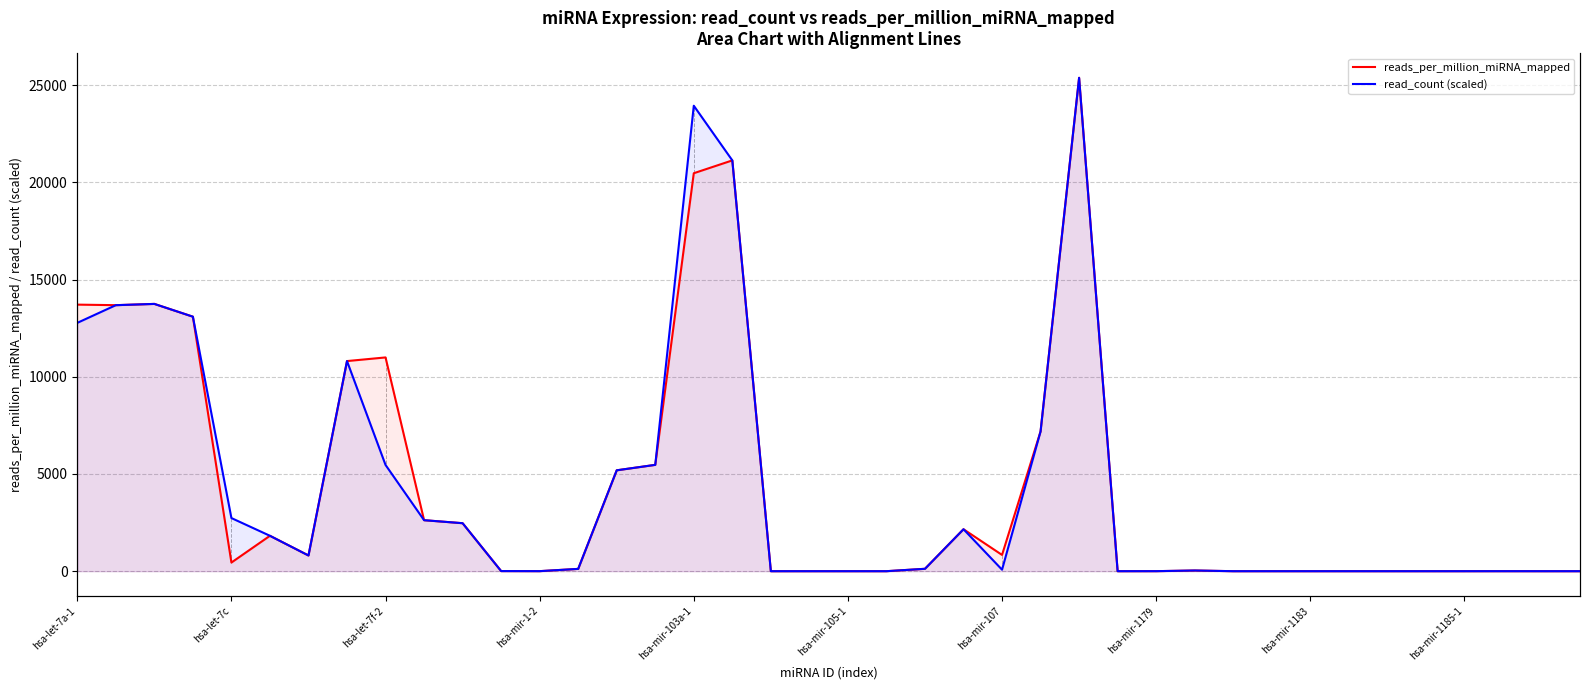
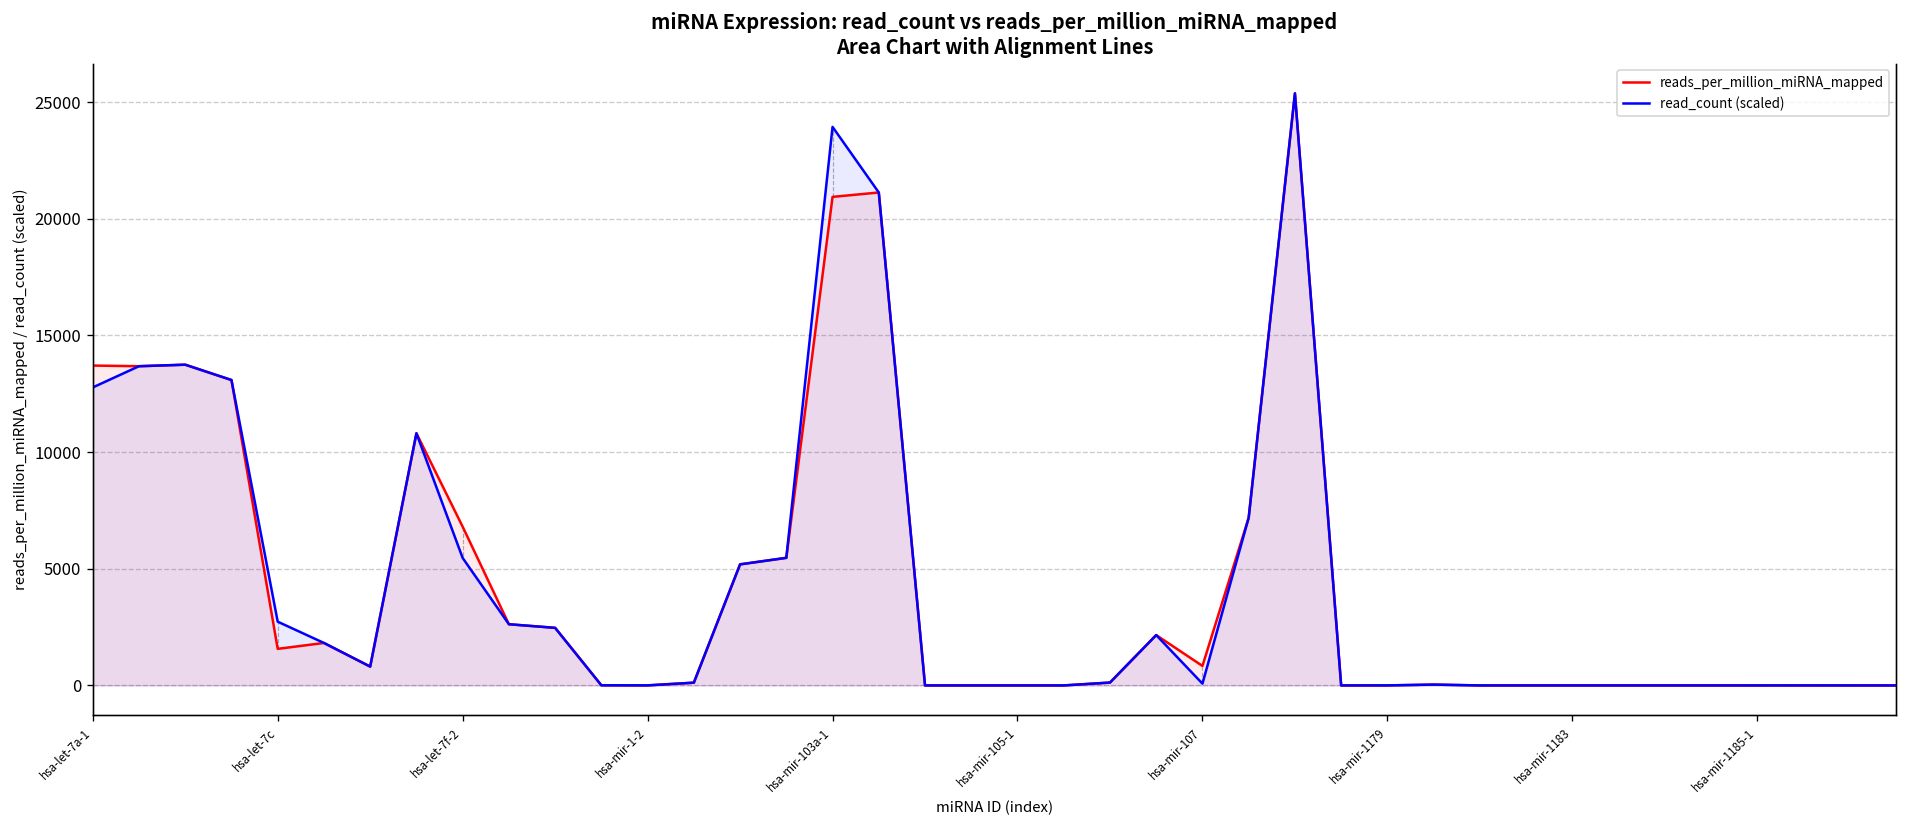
  {
    "reads_per_million_miRNA_mapped": {
-     "hsa-let-7c": 400,
-     "hsa-let-7f-2": 11000,
-     "hsa-mir-103a-1": 20500
+     "hsa-let-7c": 1600,
+     "hsa-let-7f-2": 6800,
+     "hsa-mir-103a-1": 20900
    }
  }
